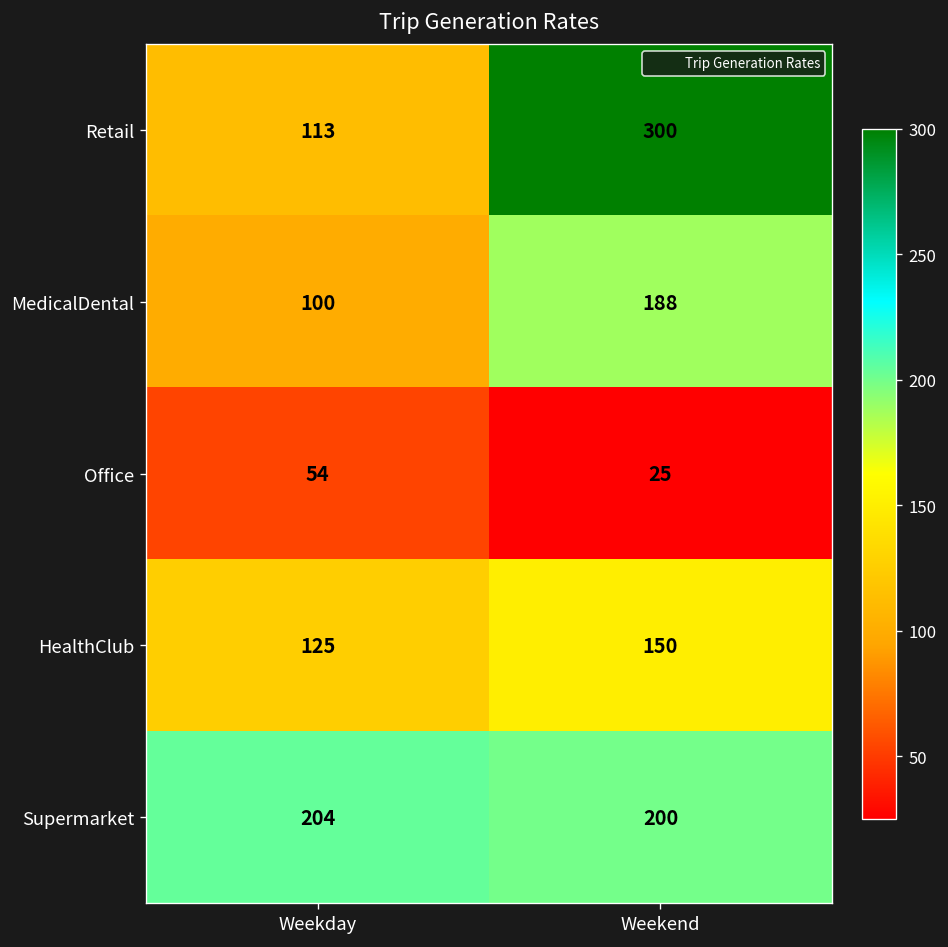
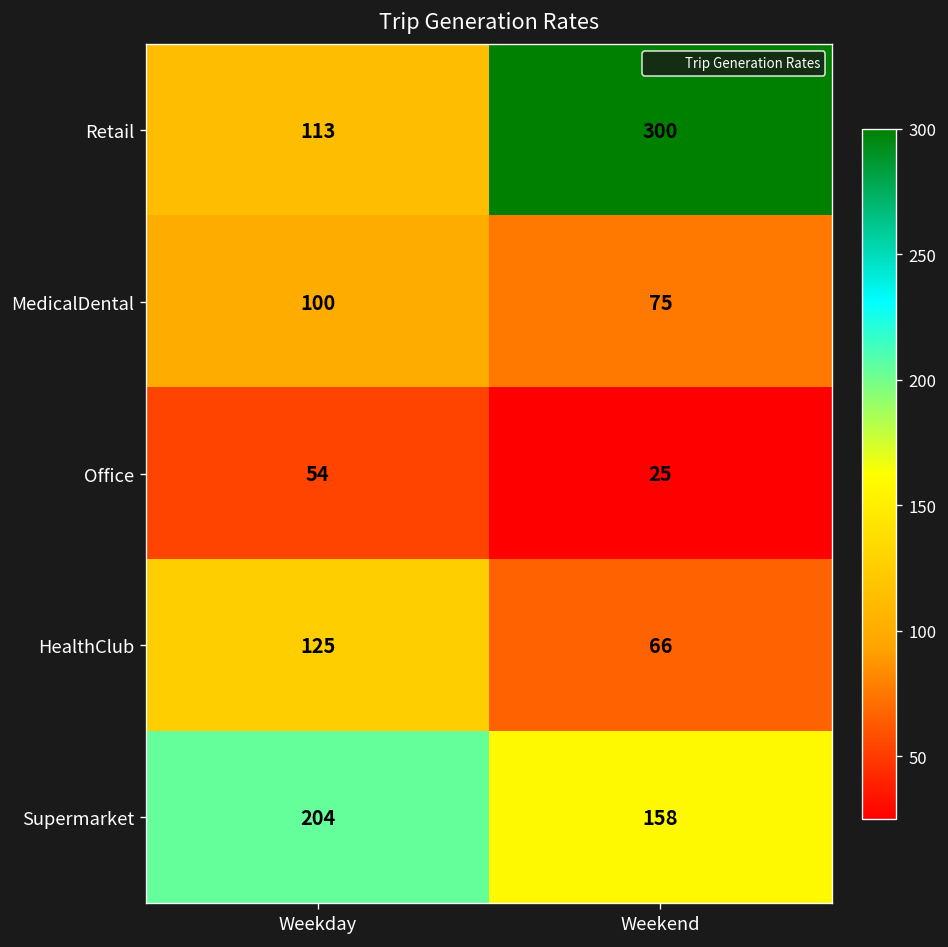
  {
    "Retail": {
      "Weekday": 113,
      "Weekend": 300
    },
    "MedicalDental": {
      "Weekday": 100,
-     "Weekend": 188
+     "Weekend": 75
    },
    "Office": {
      "Weekday": 54,
      "Weekend": 25
    },
    "HealthClub": {
      "Weekday": 125,
-     "Weekend": 150
+     "Weekend": 66
    },
    "Supermarket": {
      "Weekday": 204,
-     "Weekend": 200
+     "Weekend": 158
    }
  }
